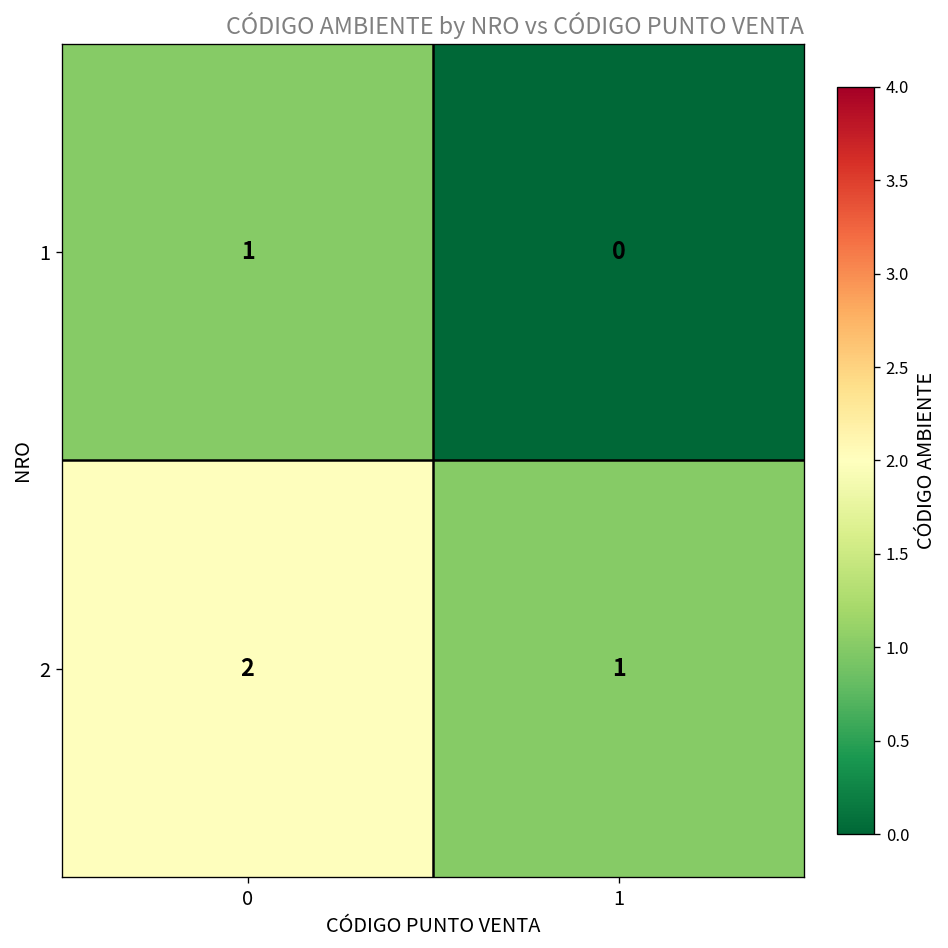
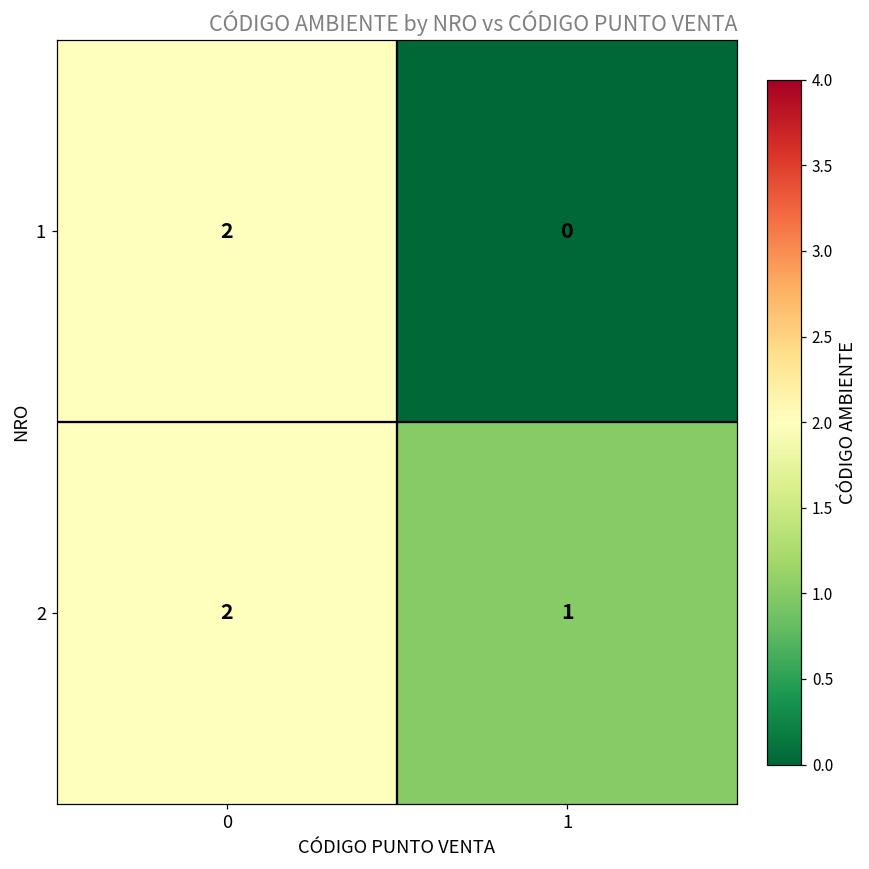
  {
    "1": {
-     "0": 1,
+     "0": 2,
      "1": 0
    },
    "2": {
      "0": 2,
      "1": 1
    }
  }
